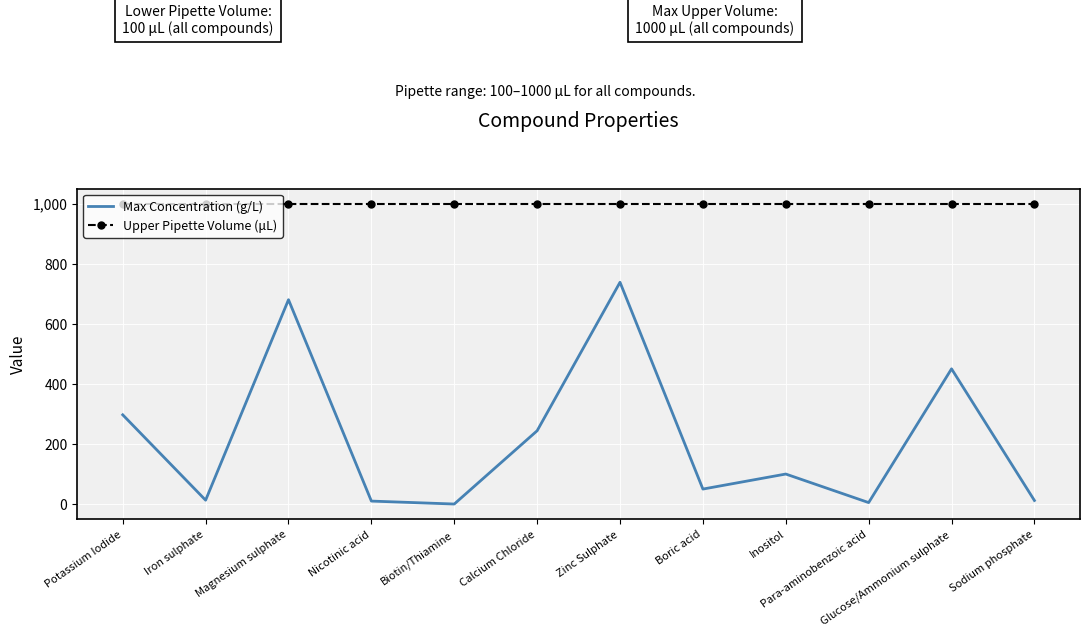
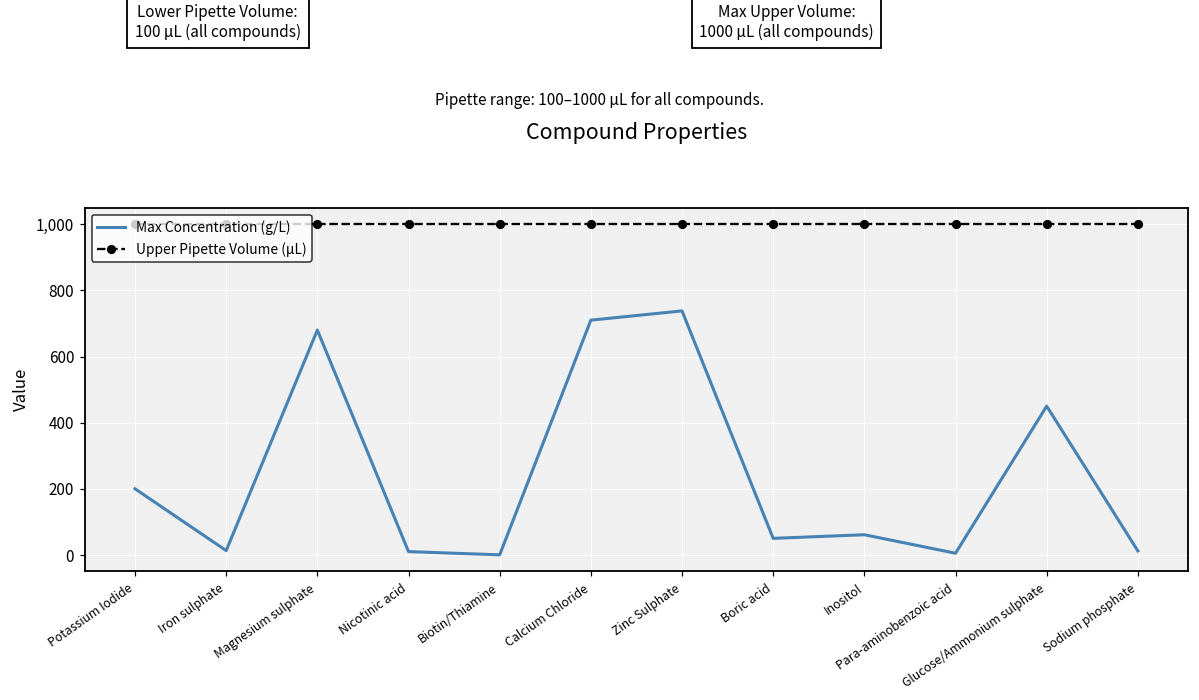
  {
    "Max Concentration (g/L)": {
-     "Potassium Iodide": "300",
+     "Potassium Iodide": "200",
      "Iron sulphate": "10",
      "Magnesium sulphate": "680",
      "Nicotinic acid": "10",
      "Biotin/Thiamine": "0",
-     "Calcium Chloride": "240",
+     "Calcium Chloride": "710",
      "Zinc Sulphate": "740",
      "Boric acid": "50",
-     "Inositol": "100",
+     "Inositol": "60",
      "Para-aminobenzoic acid": "10",
      "Glucose/Ammonium sulphate": "450",
      "Sodium phosphate": "10"
    },
    "Upper Pipette Volume (μL)": {
      "Magnesium sulphate": "1,000",
      "Nicotinic acid": "1,000",
      "Biotin/Thiamine": "1,000",
      "Calcium Chloride": "1,000",
      "Zinc Sulphate": "1,000",
      "Boric acid": "1,000",
      "Inositol": "1,000",
      "Para-aminobenzoic acid": "1,000",
      "Glucose/Ammonium sulphate": "1,000",
      "Sodium phosphate": "1,000"
    }
  }
